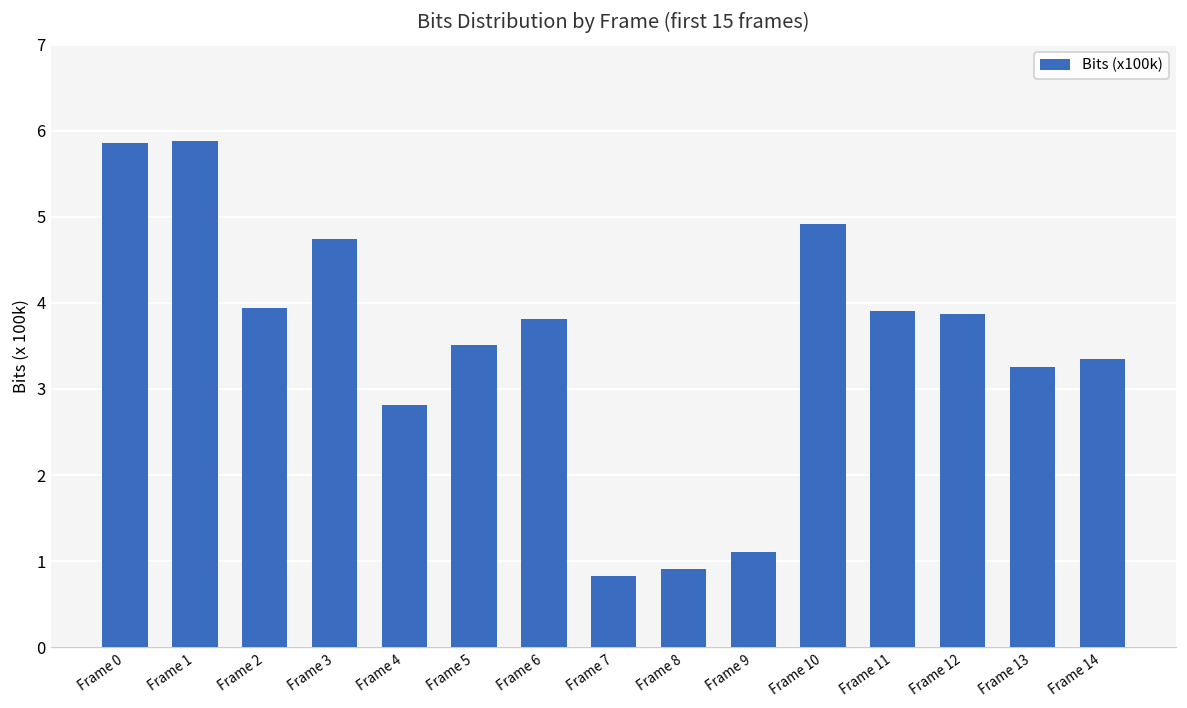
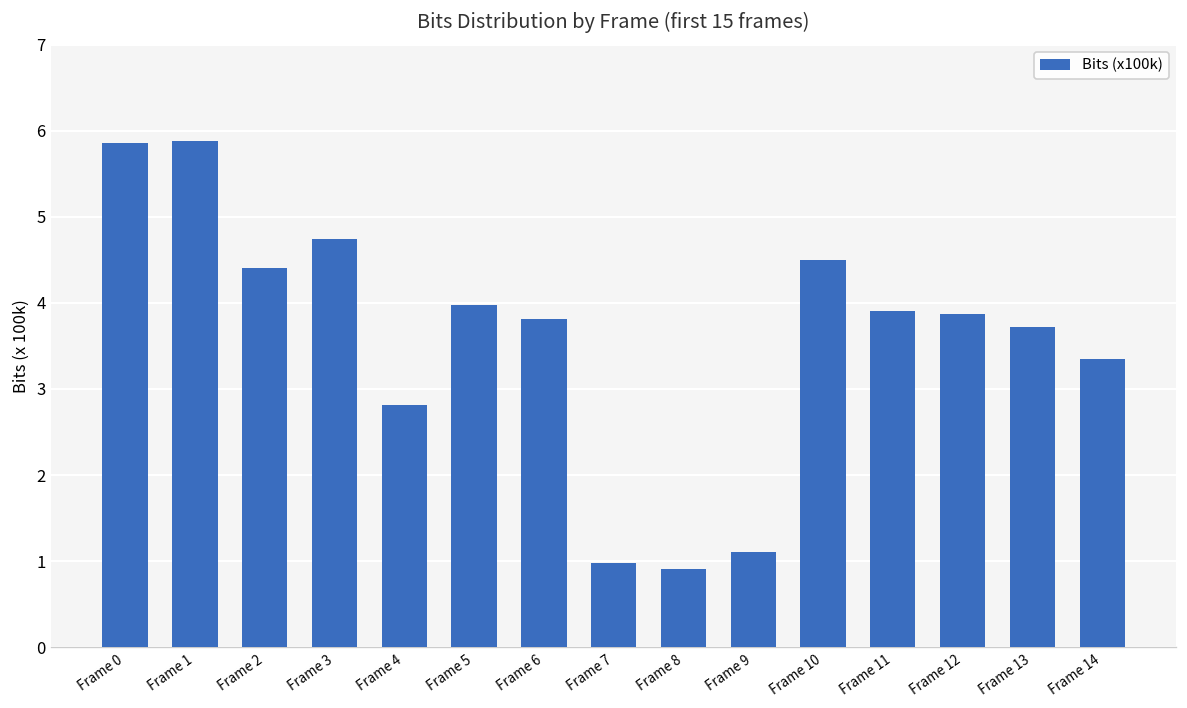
  {
    "Frame 0": 5.9,
    "Frame 1": 5.9,
-   "Frame 2": 3.9,
+   "Frame 2": 4.4,
    "Frame 3": 4.7,
    "Frame 4": 2.8,
-   "Frame 5": 3.5,
+   "Frame 5": 4.0,
    "Frame 6": 3.8,
-   "Frame 7": 0.8,
+   "Frame 7": 1.0,
    "Frame 8": 0.9,
    "Frame 9": 1.1,
-   "Frame 10": 4.9,
+   "Frame 10": 4.5,
    "Frame 11": 3.9,
    "Frame 12": 3.9,
-   "Frame 13": 3.3,
+   "Frame 13": 3.7,
    "Frame 14": 3.3
  }
